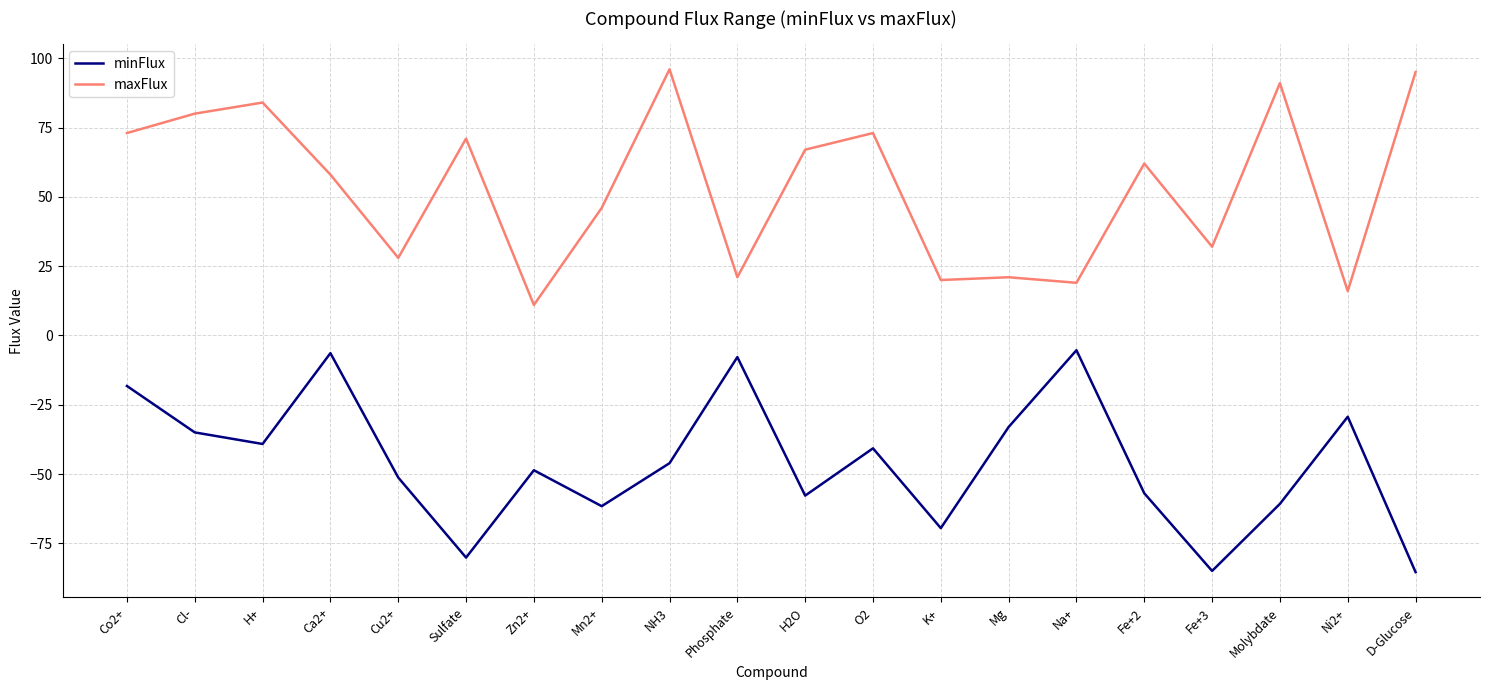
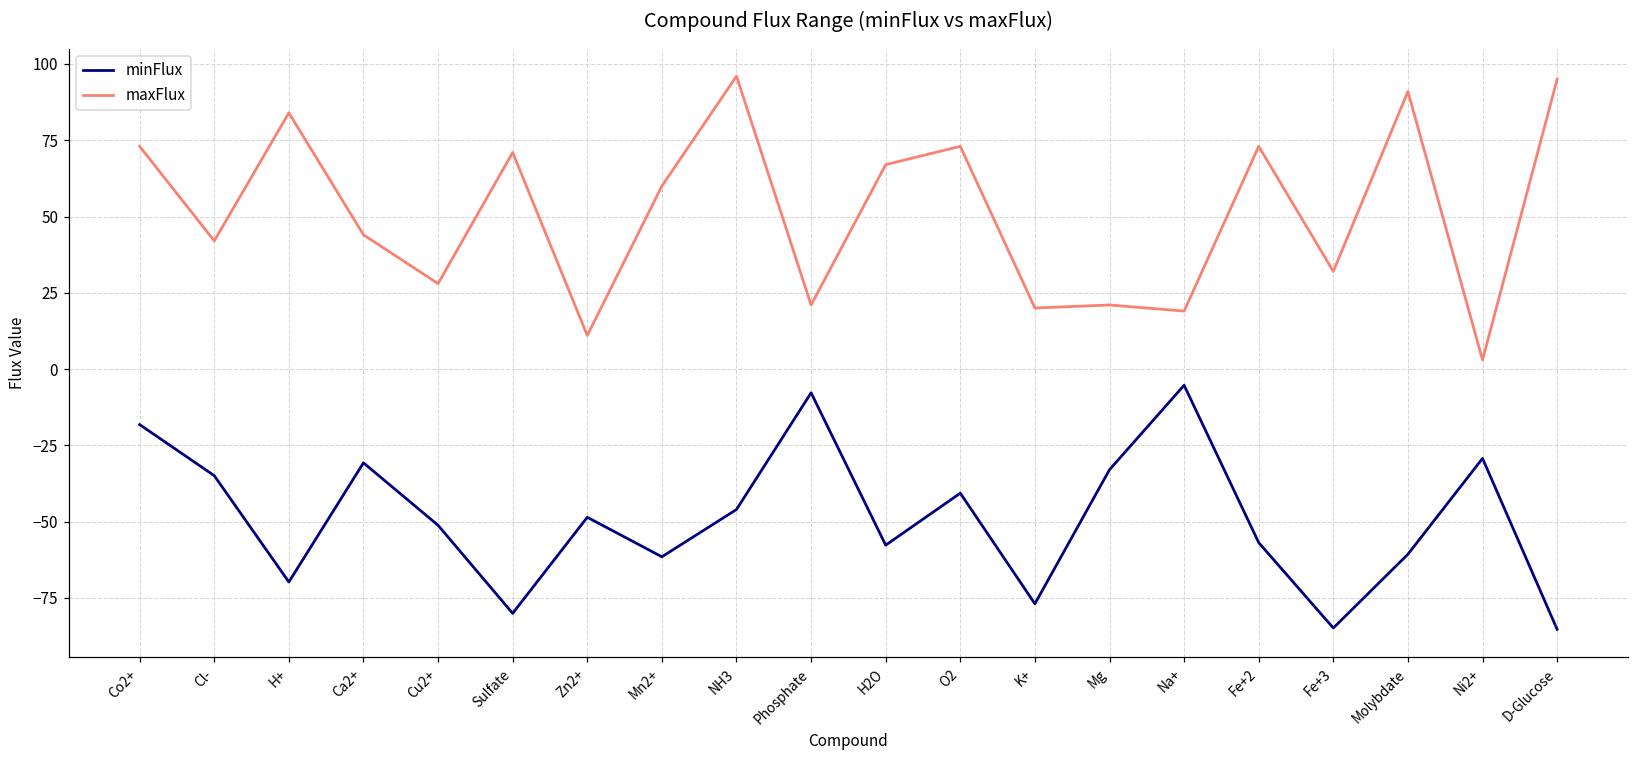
  {
    "minFlux": {
      "Co2+": -18,
      "Cl-": -35,
-     "H+": -39,
-     "Ca2+": -6,
+     "H+": -70,
+     "Ca2+": -31,
      "Cu2+": -51,
      "Sulfate": -80,
      "Zn2+": -49,
      "Mn2+": -62,
      "NH3": -46,
      "Phosphate": -8,
      "H2O": -58,
      "O2": -41,
-     "K+": -69,
+     "K+": -77,
      "Mg": -33,
      "Na+": -5,
      "Fe+2": -57,
      "Fe+3": -85,
      "Molybdate": -61,
      "Ni2+": -29,
      "D-Glucose": -85
    },
    "maxFlux": {
      "Co2+": 73,
-     "Cl-": 80,
+     "Cl-": 42,
      "H+": 84,
-     "Ca2+": 58,
+     "Ca2+": 44,
      "Cu2+": 28,
      "Sulfate": 71,
      "Zn2+": 11,
-     "Mn2+": 46,
+     "Mn2+": 60,
      "NH3": 96,
      "Phosphate": 21,
      "H2O": 67,
      "O2": 73,
      "K+": 20,
      "Mg": 21,
      "Na+": 19,
-     "Fe+2": 62,
+     "Fe+2": 73,
      "Fe+3": 32,
      "Molybdate": 91,
-     "Ni2+": 16,
+     "Ni2+": 3,
      "D-Glucose": 95
    }
  }
